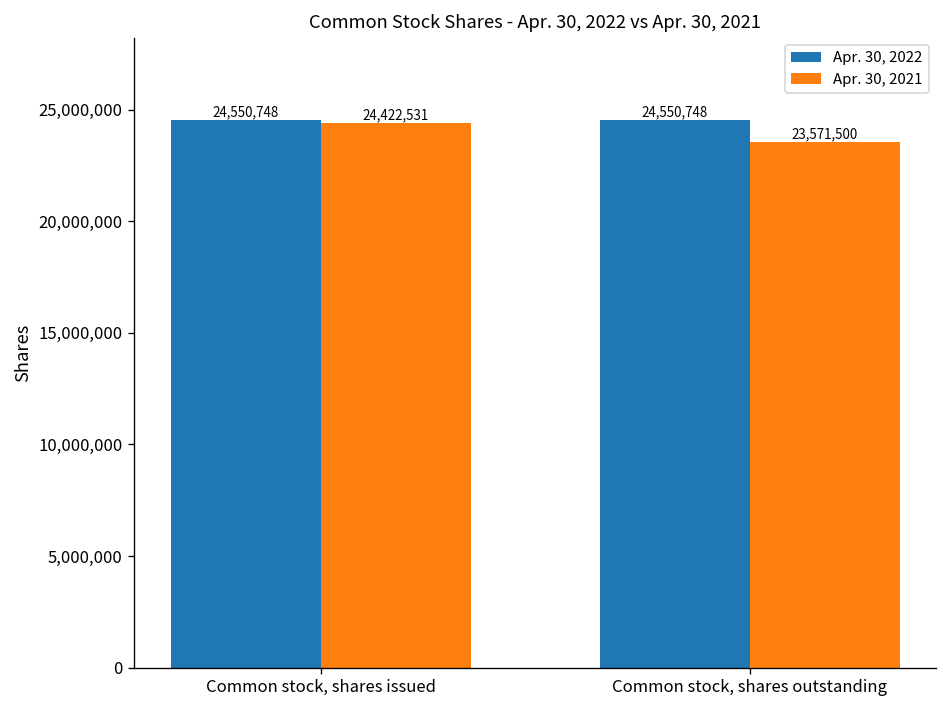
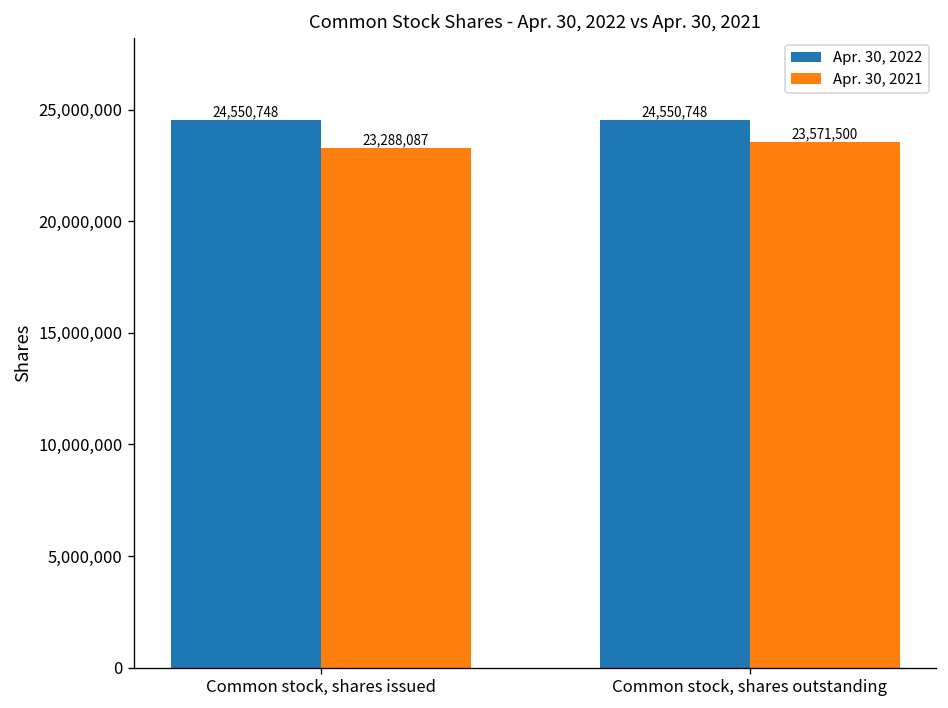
  {
    "Apr. 30, 2022": {
      "Common stock, shares issued": "24,550,748",
      "Common stock, shares outstanding": "24,550,748"
    },
    "Apr. 30, 2021": {
-     "Common stock, shares issued": "24,422,531",
+     "Common stock, shares issued": "23,288,087",
      "Common stock, shares outstanding": "23,571,500"
    }
  }
